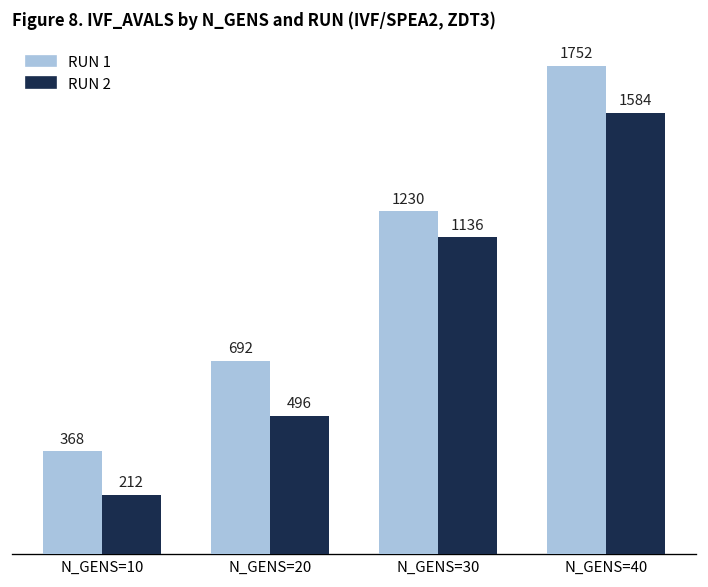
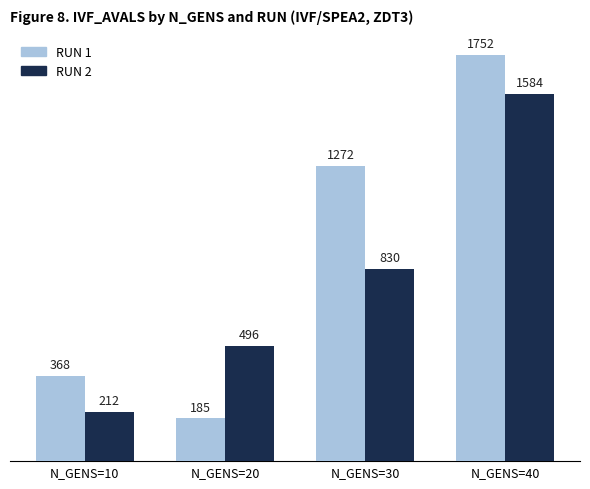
  {
    "RUN 1": {
      "N_GENS=10": 368,
-     "N_GENS=20": 692,
-     "N_GENS=30": 1230,
+     "N_GENS=20": 185,
+     "N_GENS=30": 1272,
      "N_GENS=40": 1752
    },
    "RUN 2": {
      "N_GENS=10": 212,
      "N_GENS=20": 496,
-     "N_GENS=30": 1136,
+     "N_GENS=30": 830,
      "N_GENS=40": 1584
    }
  }
